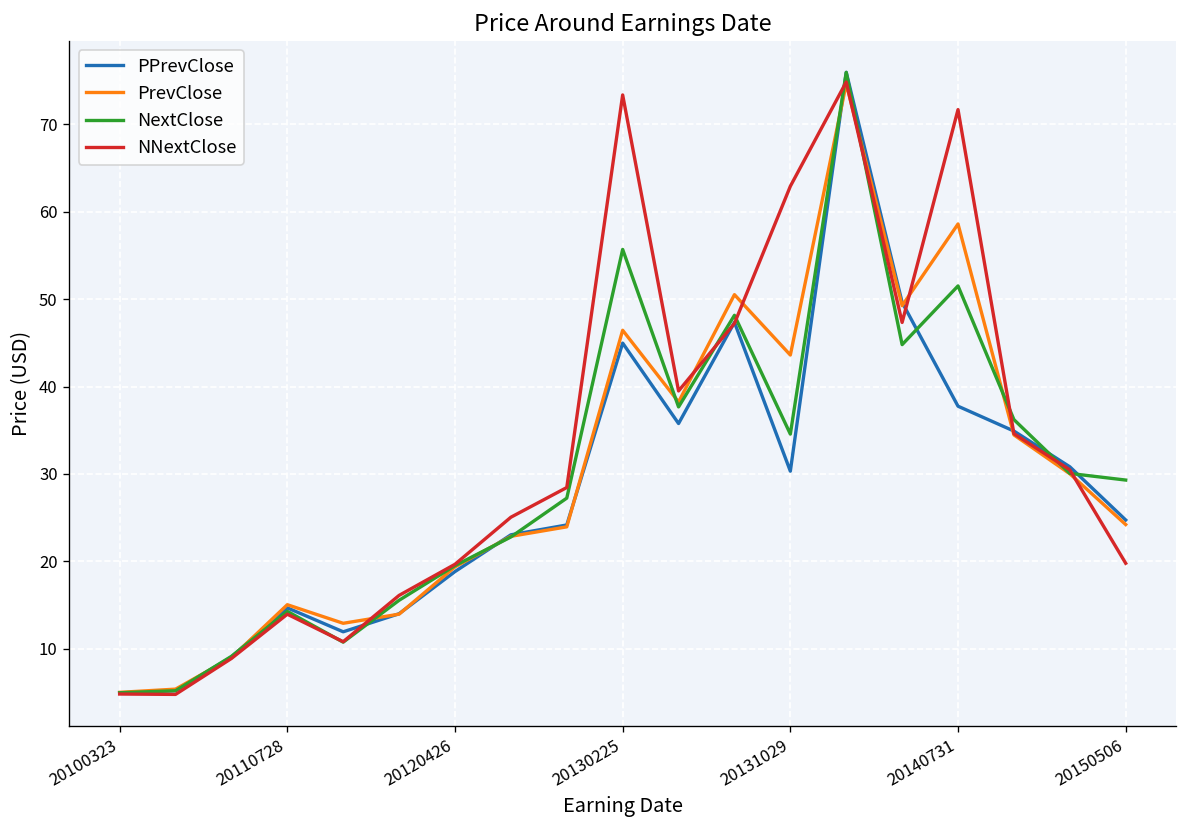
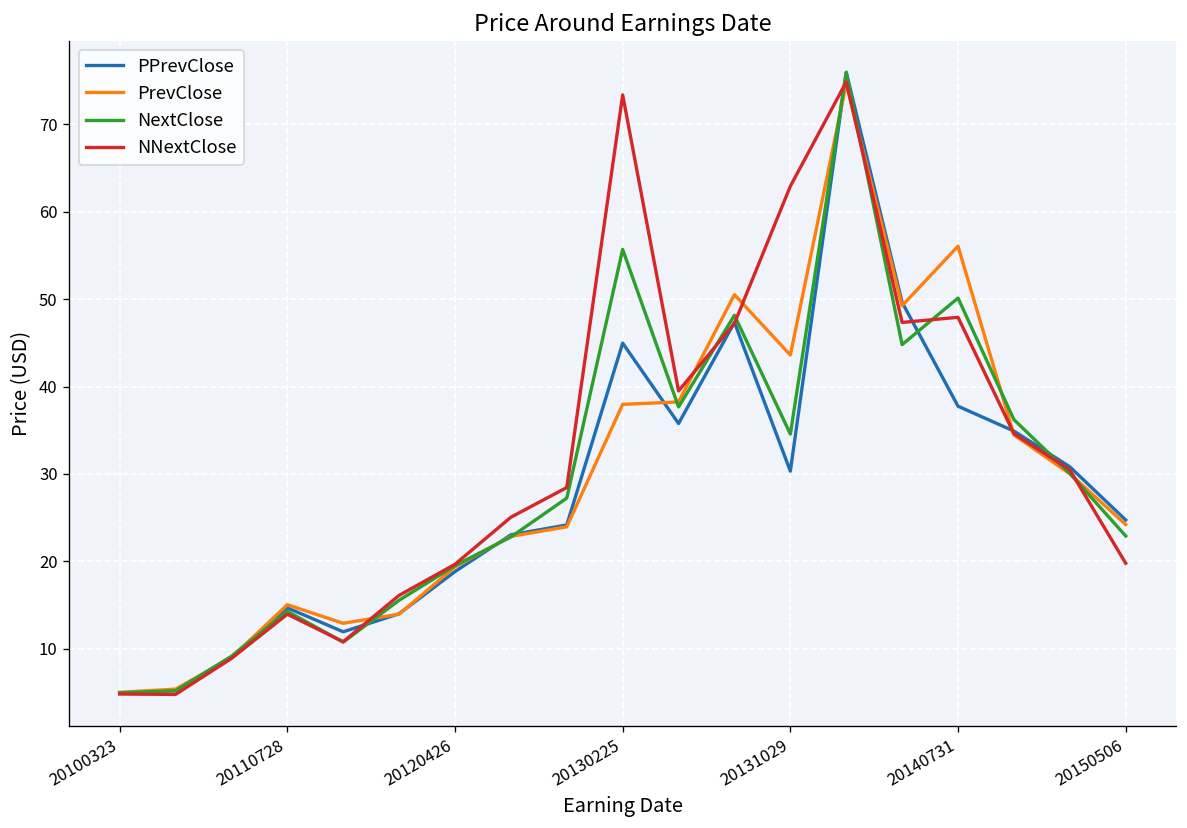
  {
    "PPrevClose": {
      "20110728": 15,
      "20120426": 19,
      "20130225": 45,
      "20131029": 30,
      "20140731": 38,
      "20150506": 25
    },
    "PrevClose": {
      "20110728": 15,
-     "20130225": 46,
+     "20130225": 38,
      "20131029": 44,
-     "20140731": 59,
+     "20140731": 56,
      "20150506": 24
    },
    "NextClose": {
      "20130225": 56,
      "20131029": 35,
-     "20140731": 52,
-     "20150506": 29
+     "20140731": 50,
+     "20150506": 23
    },
    "NNextClose": {
      "20130225": 73,
      "20131029": 63,
-     "20140731": 72,
+     "20140731": 48,
      "20150506": 20
    }
  }
